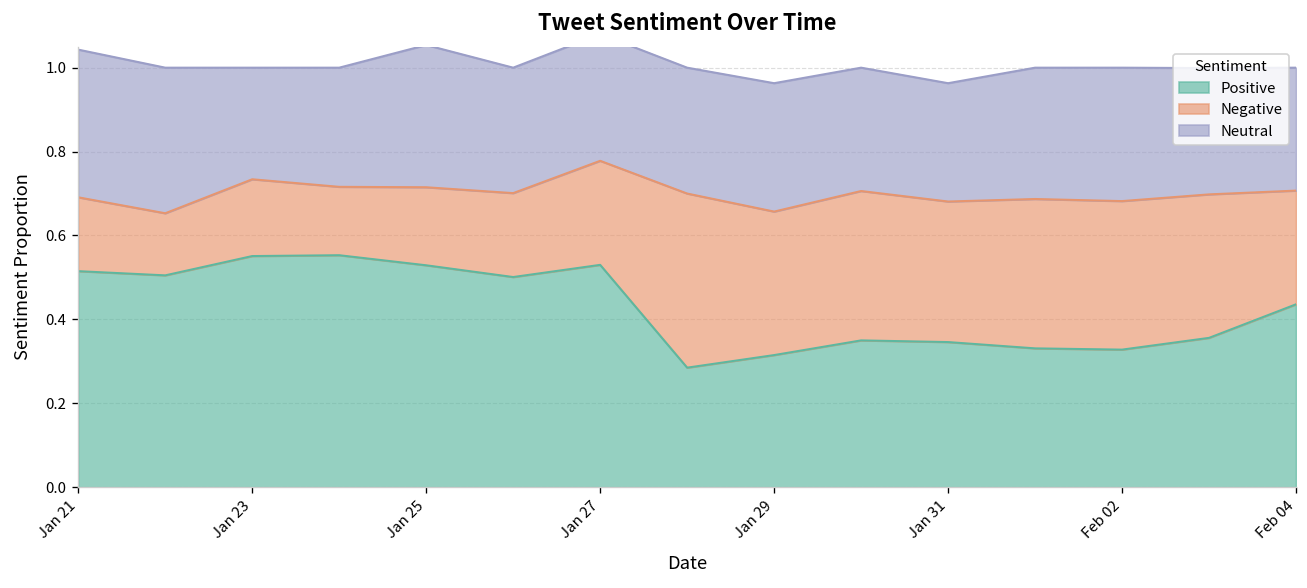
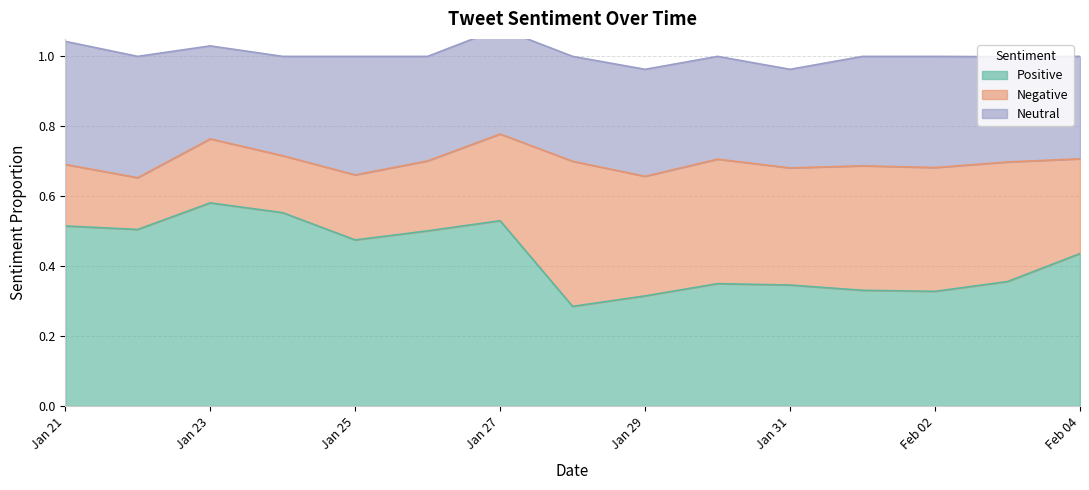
  {
    "Positive": {
      "Jan 21": 0.52,
-     "Jan 23": 0.55,
-     "Jan 25": 0.53,
+     "Jan 23": 0.58,
+     "Jan 25": 0.48,
      "Jan 27": 0.53,
      "Jan 29": 0.32,
      "Jan 31": 0.35,
      "Feb 02": 0.33,
      "Feb 04": 0.44
    },
    "Negative": {
      "Jan 21": 0.18,
      "Jan 23": 0.18,
      "Jan 25": 0.19,
      "Jan 27": 0.25,
      "Jan 29": 0.34,
      "Jan 31": 0.34,
      "Feb 02": 0.35,
      "Feb 04": 0.27
    },
    "Neutral": {
      "Jan 21": 0.35,
      "Jan 23": 0.27,
      "Jan 25": 0.34,
      "Jan 29": 0.31,
      "Jan 31": 0.28,
      "Feb 02": 0.32,
      "Feb 04": 0.29
    }
  }
